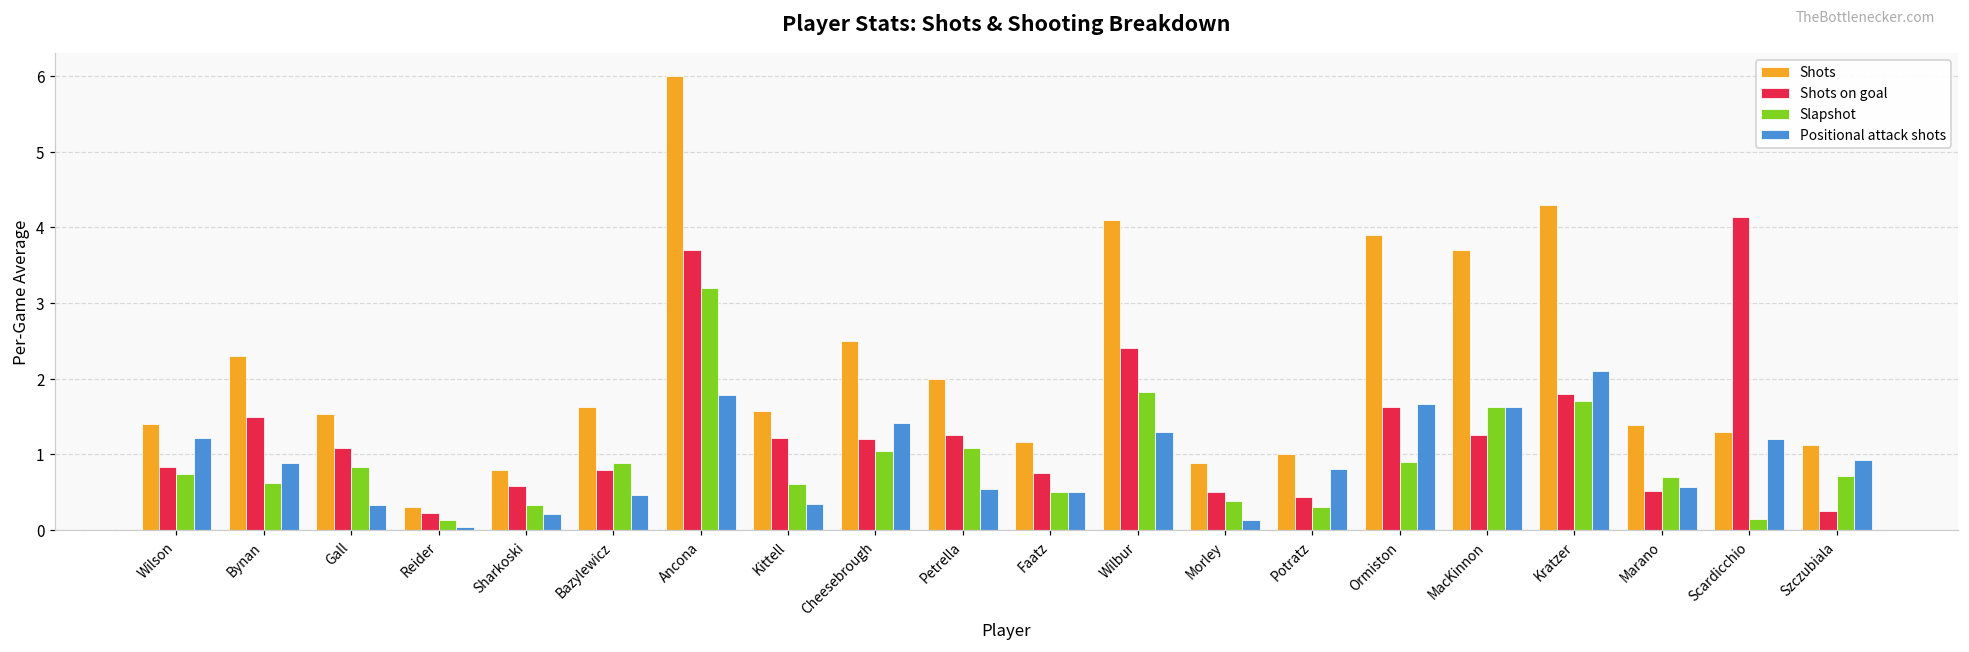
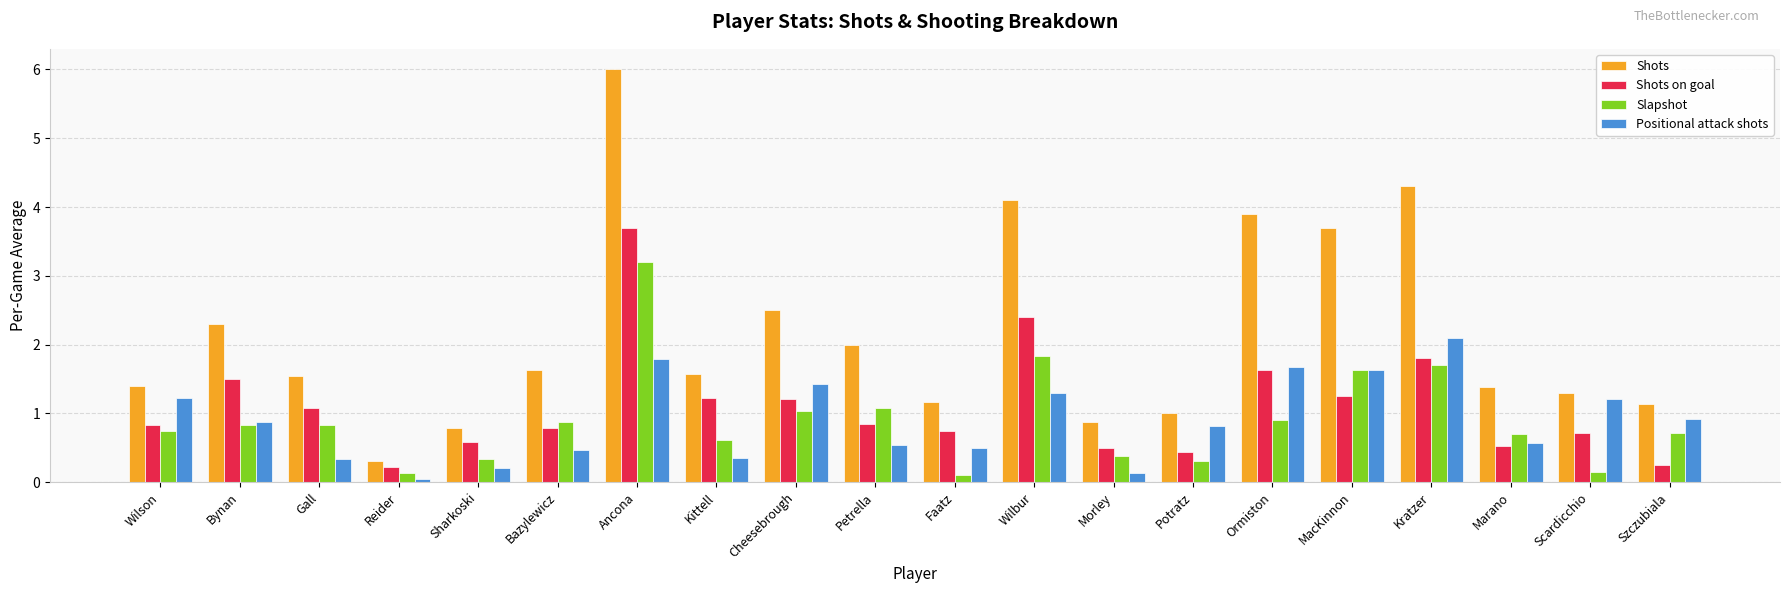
  {
    "Shots": {
      "Wilson": 1.4,
      "Bynan": 2.3,
      "Gall": 1.5,
      "Reider": 0.3,
      "Sharkoski": 0.8,
      "Bazylewicz": 1.6,
      "Ancona": 6.0,
      "Kittell": 1.6,
      "Cheesebrough": 2.5,
      "Petrella": 2.0,
      "Faatz": 1.2,
      "Wilbur": 4.1,
      "Morley": 0.9,
      "Potratz": 1.0,
      "Ormiston": 3.9,
      "MacKinnon": 3.7,
      "Kratzer": 4.3,
      "Marano": 1.4,
      "Scardicchio": 1.3,
      "Szczubiala": 1.1
    },
    "Shots on goal": {
      "Wilson": 0.8,
      "Bynan": 1.5,
      "Gall": 1.1,
      "Reider": 0.2,
      "Sharkoski": 0.6,
      "Bazylewicz": 0.8,
      "Ancona": 3.7,
      "Kittell": 1.2,
      "Cheesebrough": 1.2,
-     "Petrella": 1.3,
+     "Petrella": 0.8,
      "Faatz": 0.8,
      "Wilbur": 2.4,
      "Morley": 0.5,
      "Potratz": 0.4,
      "Ormiston": 1.6,
      "MacKinnon": 1.3,
      "Kratzer": 1.8,
      "Marano": 0.5,
-     "Scardicchio": 4.1,
+     "Scardicchio": 0.7,
      "Szczubiala": 0.3
    },
    "Slapshot": {
      "Wilson": 0.7,
-     "Bynan": 0.6,
+     "Bynan": 0.8,
      "Gall": 0.8,
      "Reider": 0.1,
      "Sharkoski": 0.3,
      "Bazylewicz": 0.9,
      "Ancona": 3.2,
      "Kittell": 0.6,
      "Cheesebrough": 1.0,
      "Petrella": 1.1,
-     "Faatz": 0.5,
+     "Faatz": 0.1,
      "Wilbur": 1.8,
      "Morley": 0.4,
      "Potratz": 0.3,
      "Ormiston": 0.9,
      "MacKinnon": 1.6,
      "Kratzer": 1.7,
      "Marano": 0.7,
      "Scardicchio": 0.2,
      "Szczubiala": 0.7
    },
    "Positional attack shots": {
      "Wilson": 1.2,
      "Bynan": 0.9,
      "Gall": 0.3,
      "Reider": 0.0,
      "Sharkoski": 0.2,
      "Bazylewicz": 0.5,
      "Ancona": 1.8,
      "Kittell": 0.4,
      "Cheesebrough": 1.4,
      "Petrella": 0.5,
      "Faatz": 0.5,
      "Wilbur": 1.3,
      "Morley": 0.1,
      "Potratz": 0.8,
      "Ormiston": 1.7,
      "MacKinnon": 1.6,
      "Kratzer": 2.1,
      "Marano": 0.6,
      "Scardicchio": 1.2,
      "Szczubiala": 0.9
    }
  }
